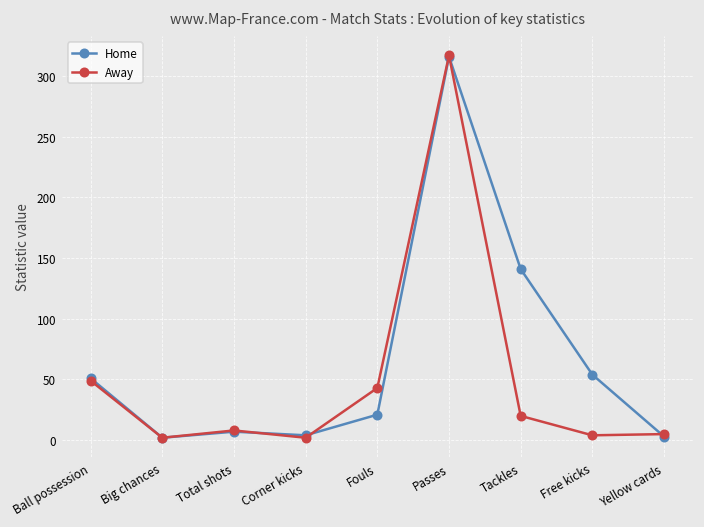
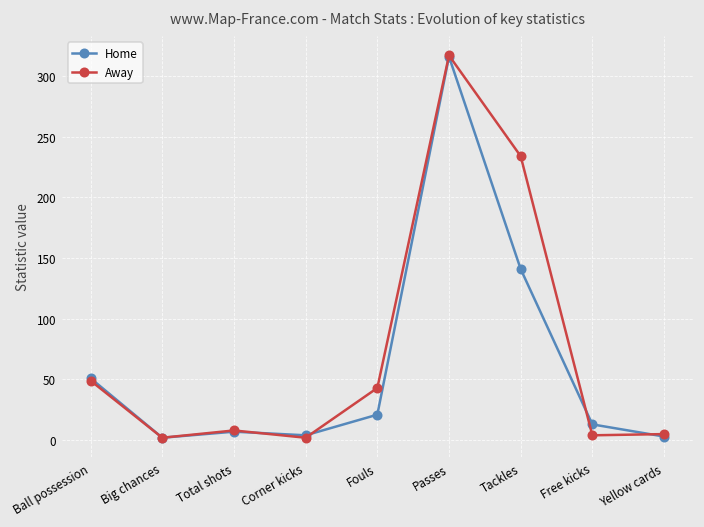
  {
    "Home": {
      "Fouls": 21,
      "Tackles": 141,
-     "Free kicks": 54
+     "Free kicks": 13
    },
    "Away": {
      "Fouls": 43,
-     "Tackles": 20,
+     "Tackles": 234,
      "Free kicks": 4
    }
  }
